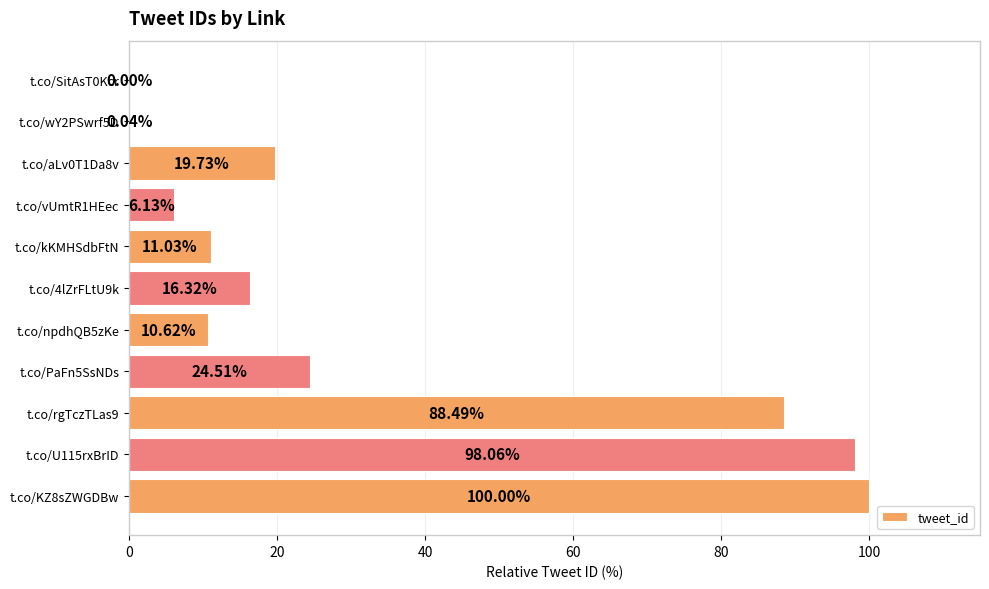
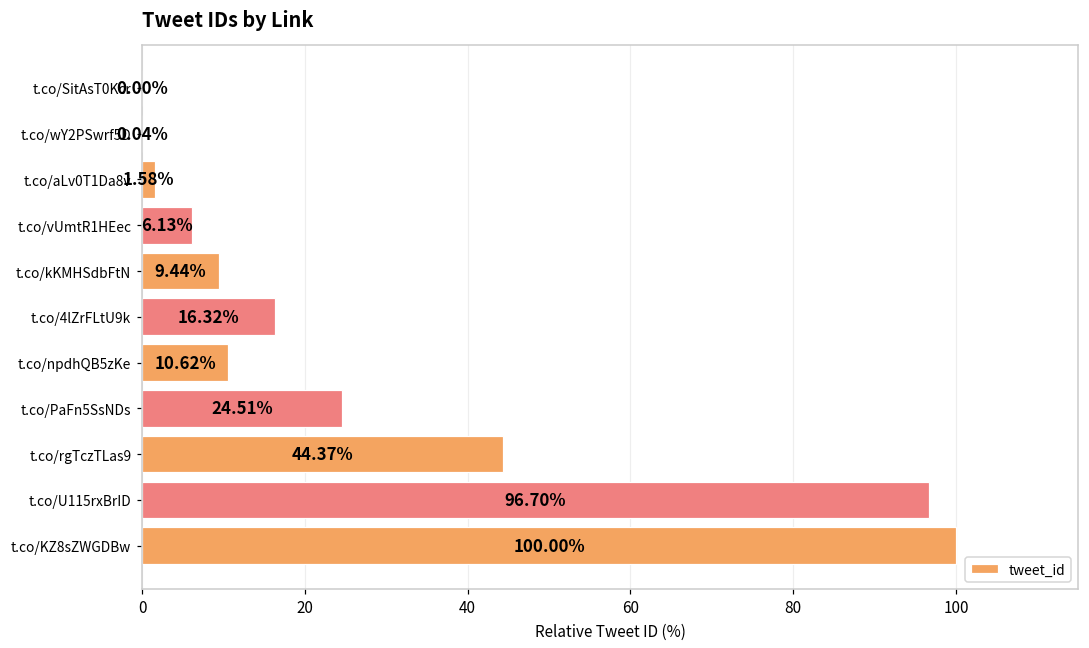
  {
    "t.co/SitAsT0Kcr": "0.00%",
    "t.co/wY2PSwrf5D": "0.04%",
-   "t.co/aLv0T1Da8v": "19.73%",
+   "t.co/aLv0T1Da8v": "1.58%",
    "t.co/vUmtR1HEec": "6.13%",
-   "t.co/kKMHSdbFtN": "11.03%",
+   "t.co/kKMHSdbFtN": "9.44%",
    "t.co/4lZrFLtU9k": "16.32%",
    "t.co/npdhQB5zKe": "10.62%",
    "t.co/PaFn5SsNDs": "24.51%",
-   "t.co/rgTczTLas9": "88.49%",
-   "t.co/U115rxBrID": "98.06%",
+   "t.co/rgTczTLas9": "44.37%",
+   "t.co/U115rxBrID": "96.70%",
    "t.co/KZ8sZWGDBw": "100.00%"
  }
